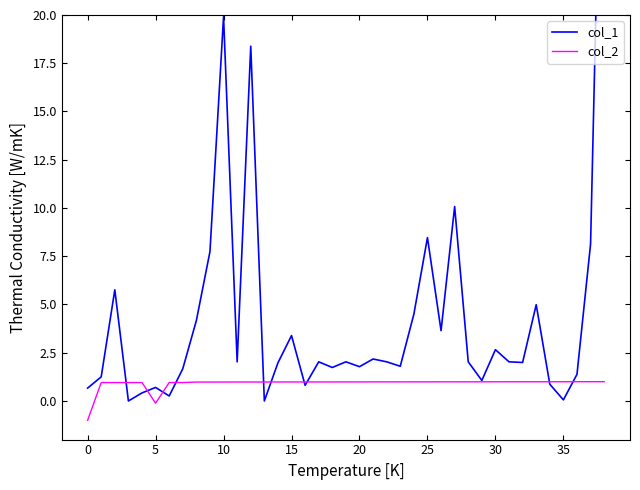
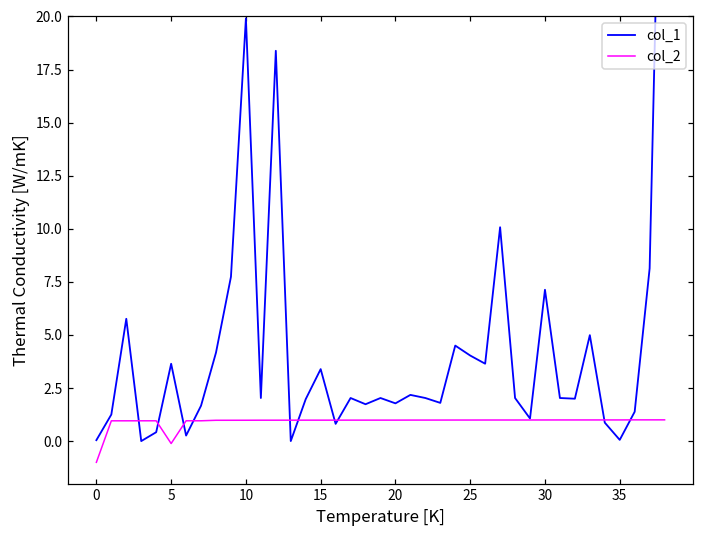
  {
    "col_1": {
-     "0": 0.7,
-     "5": 0.7,
+     "0": 0.0,
+     "5": 3.6,
      "10": 19.9,
      "15": 3.4,
      "20": 1.8,
-     "25": 8.5,
-     "30": 2.7,
+     "25": 4.0,
+     "30": 7.1,
      "35": 0.1
    },
    "col_2": {
      "0": -1.0,
      "5": -0.1,
      "10": 1.0,
      "15": 1.0,
      "20": 1.0,
      "25": 1.0,
      "30": 1.0,
      "35": 1.0
    }
  }
